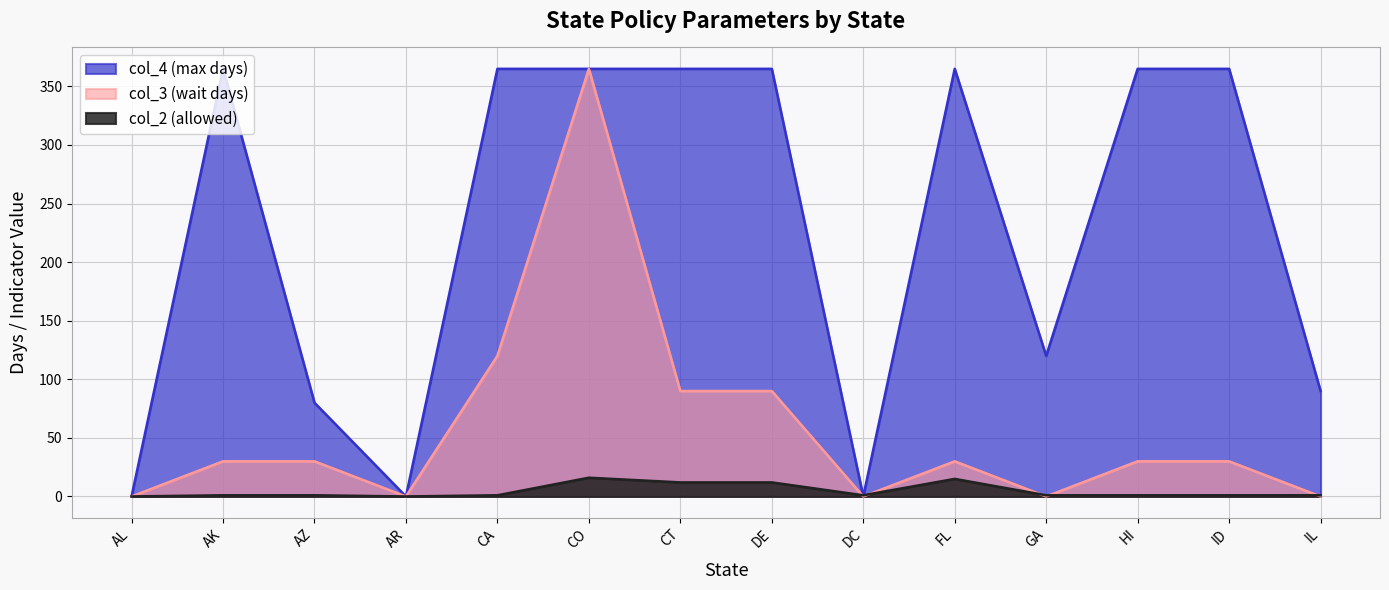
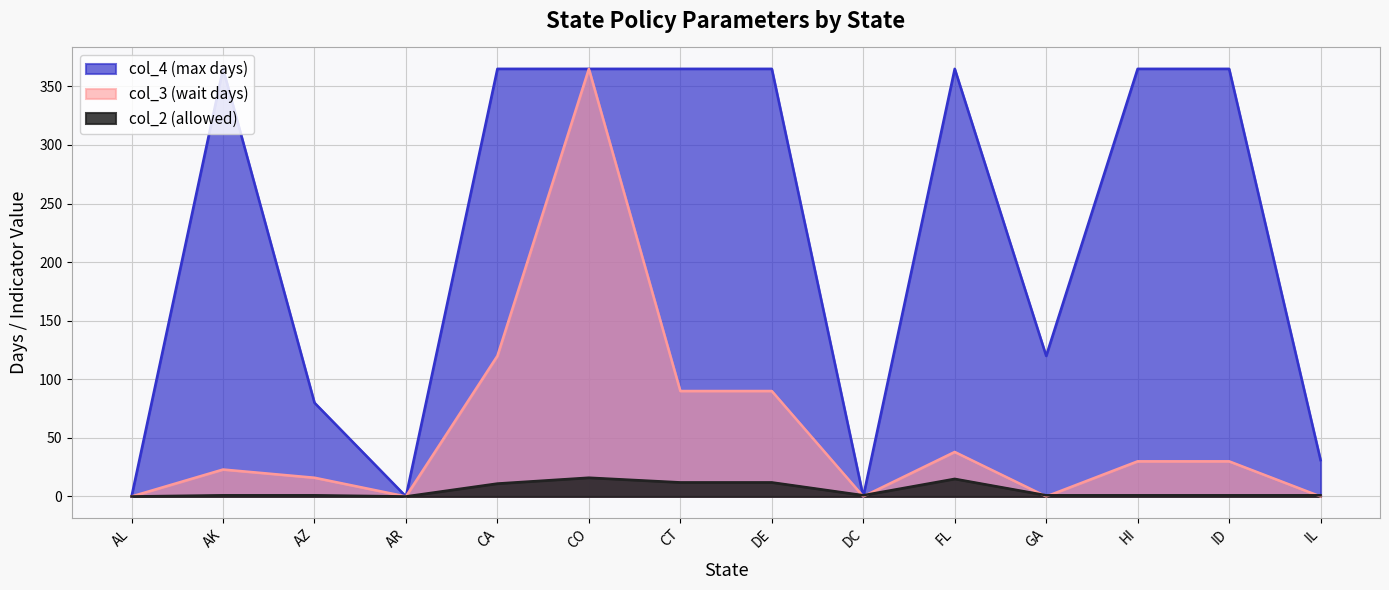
  {
    "col_4 (max days)": {
      "AZ": 80,
      "CA": 365,
      "CT": 365,
      "DE": 365,
      "FL": 365,
      "GA": 120,
      "HI": 365,
      "ID": 365,
-     "IL": 90
+     "IL": 31
    },
    "col_3 (wait days)": {
-     "AK": 30,
-     "AZ": 30,
+     "AK": 23,
+     "AZ": 16,
      "CA": 120,
      "CT": 90,
      "DE": 90,
-     "FL": 30,
+     "FL": 38,
      "HI": 30,
      "ID": 30
    },
    "col_2 (allowed)": {
      "AK": 1,
      "AZ": 1,
-     "CA": 1,
+     "CA": 11,
      "CO": 16,
      "CT": 12,
      "DE": 12,
      "FL": 15,
      "HI": 1,
      "ID": 1
    }
  }
